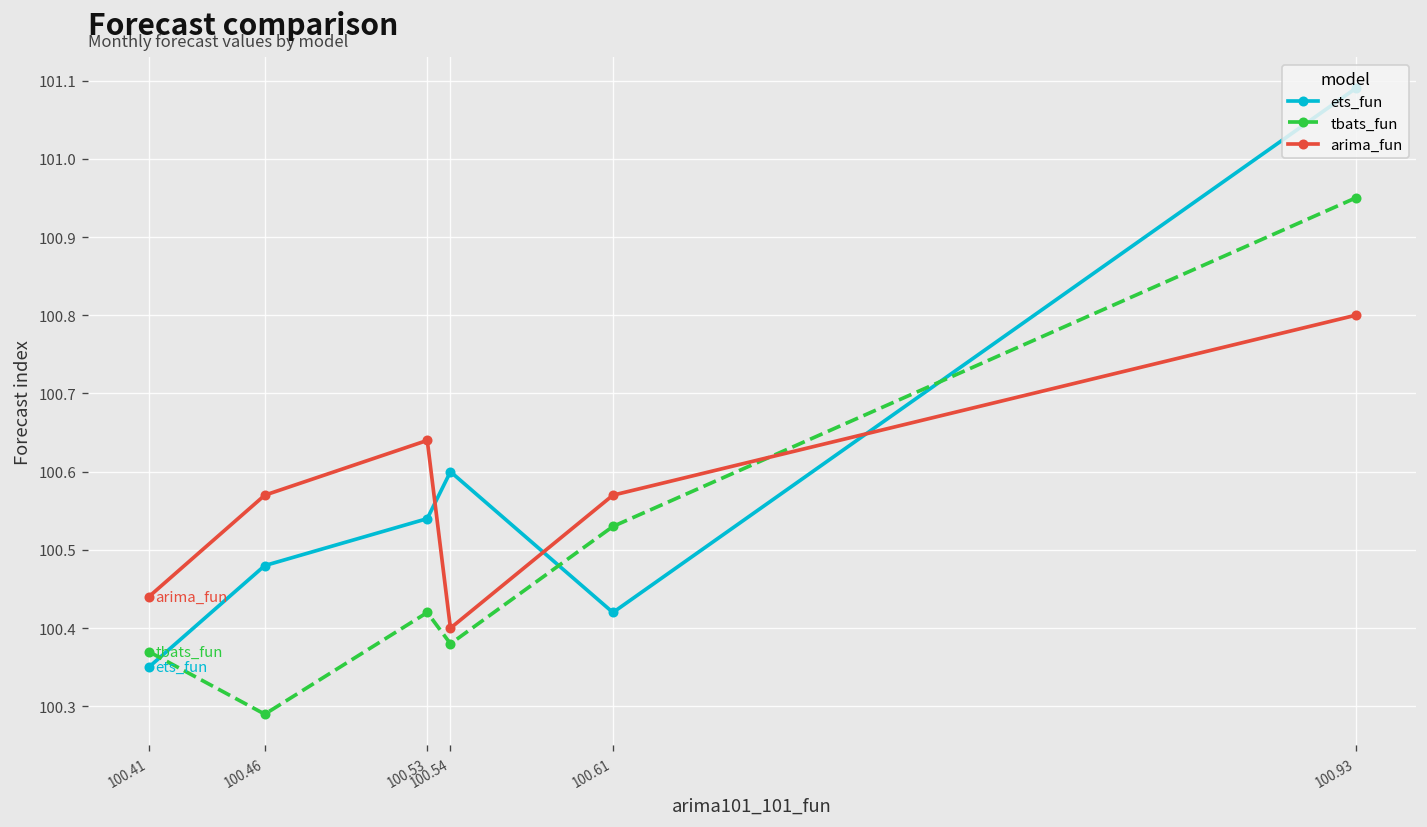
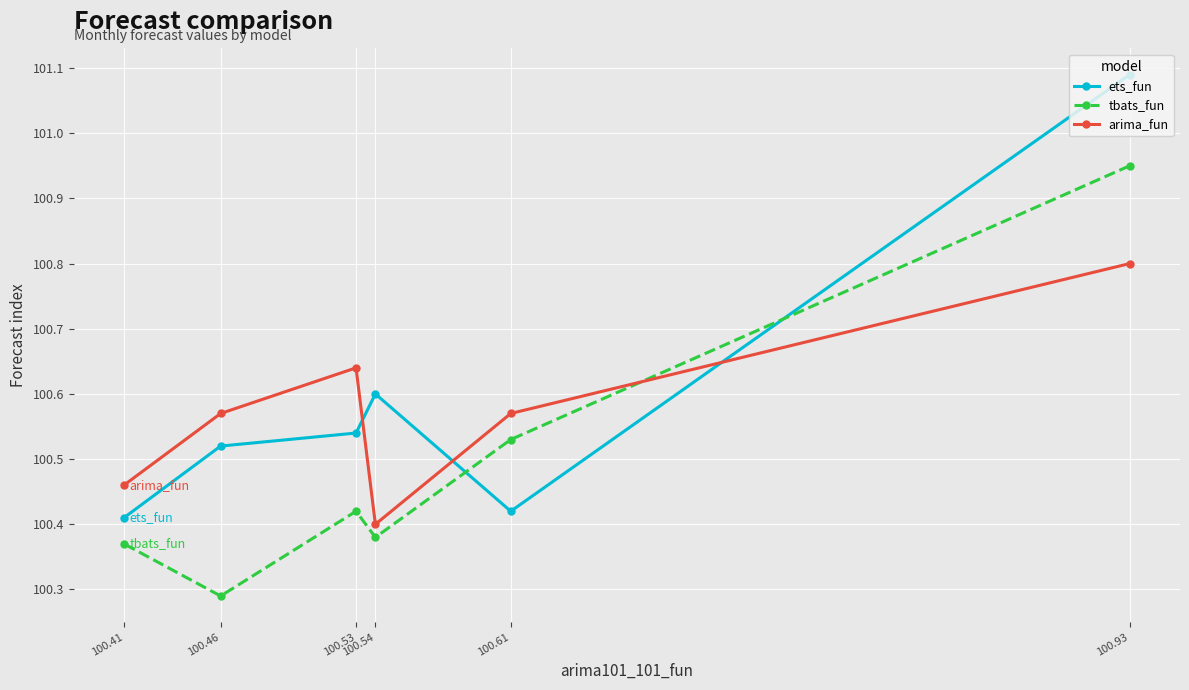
  {
    "ets_fun": {
-     "100.41": 100.35,
-     "100.46": 100.48,
+     "100.41": 100.41,
+     "100.46": 100.52,
      "100.53": 100.54,
      "100.54": 100.60,
      "100.61": 100.42
    },
    "tbats_fun": {
      "100.41": 100.37,
      "100.46": 100.29,
      "100.53": 100.42,
      "100.54": 100.38,
      "100.61": 100.53,
      "100.93": 100.95
    },
    "arima_fun": {
-     "100.41": 100.44,
+     "100.41": 100.46,
      "100.46": 100.57,
      "100.53": 100.64,
      "100.54": 100.40,
      "100.61": 100.57,
      "100.93": 100.80
    }
  }
